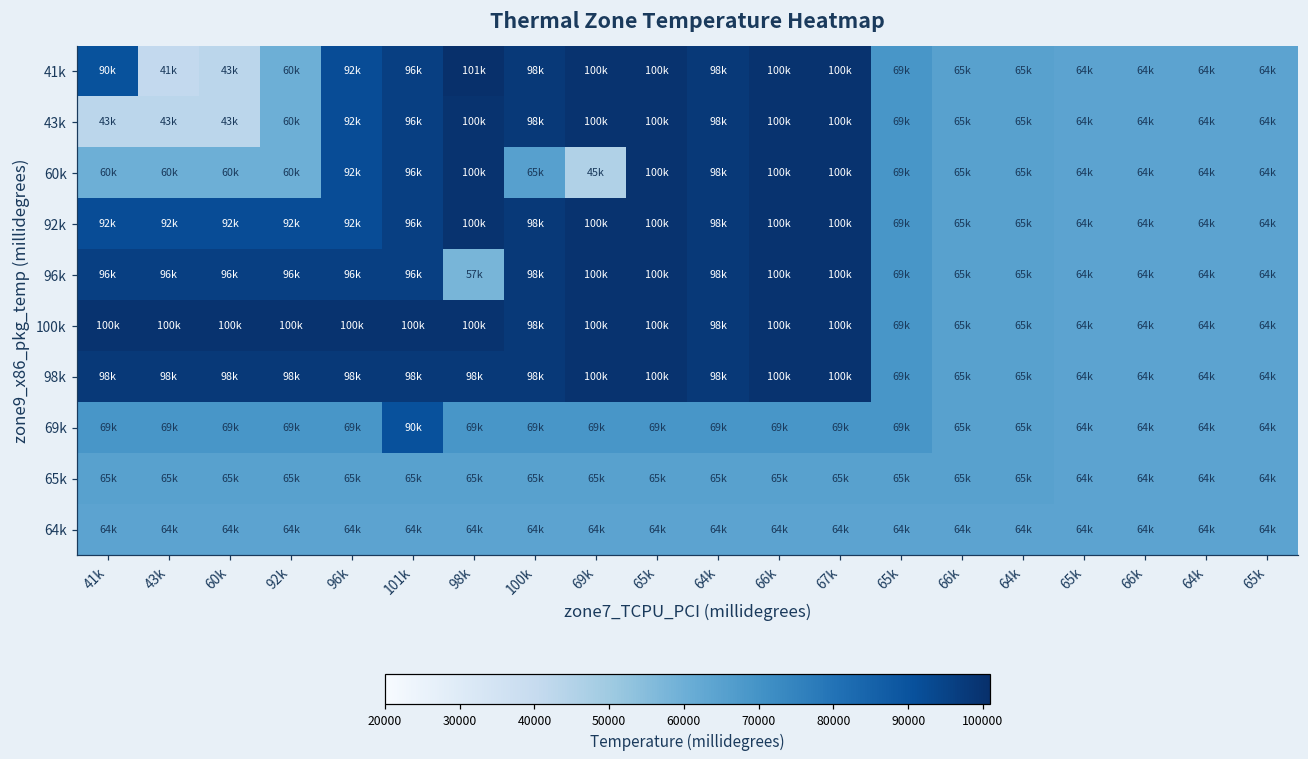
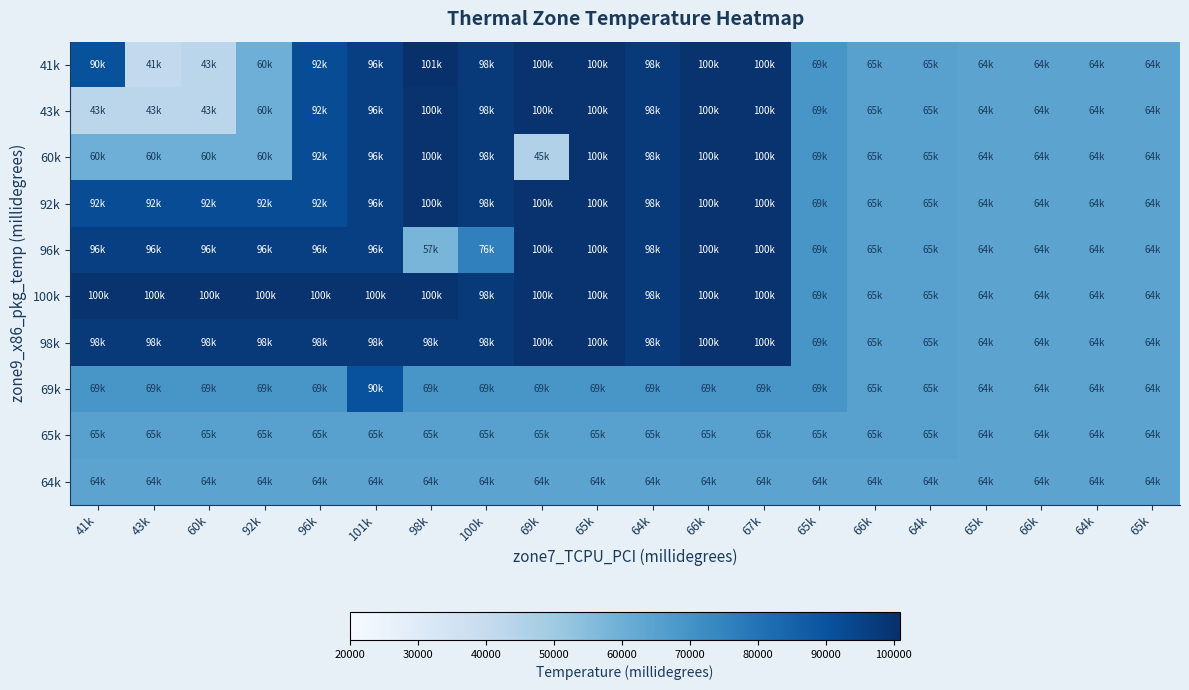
  {
    "41k": {
      "41k": "90k",
      "43k": "41k",
      "60k": "43k",
      "92k": "60k",
      "96k": "92k",
      "101k": "96k",
      "98k": "101k",
      "100k": "98k",
      "69k": "100k",
      "67k": "100k"
    },
    "43k": {
      "41k": "43k",
      "43k": "43k",
      "60k": "43k",
      "92k": "60k",
      "96k": "92k",
      "101k": "96k",
      "98k": "100k",
      "100k": "98k",
      "69k": "100k",
      "67k": "100k"
    },
    "60k": {
      "41k": "60k",
      "43k": "60k",
      "60k": "60k",
      "92k": "60k",
      "96k": "92k",
      "101k": "96k",
      "98k": "100k",
-     "100k": "65k",
+     "100k": "98k",
      "69k": "45k",
      "67k": "100k"
    },
    "92k": {
      "41k": "92k",
      "43k": "92k",
      "60k": "92k",
      "92k": "92k",
      "96k": "92k",
      "101k": "96k",
      "98k": "100k",
      "100k": "98k",
      "69k": "100k",
      "67k": "100k"
    },
    "96k": {
      "41k": "96k",
      "43k": "96k",
      "60k": "96k",
      "92k": "96k",
      "96k": "96k",
      "101k": "96k",
      "98k": "57k",
-     "100k": "98k",
+     "100k": "76k",
      "69k": "100k",
      "67k": "100k"
    },
    "100k": {
      "41k": "100k",
      "43k": "100k",
      "60k": "100k",
      "92k": "100k",
      "96k": "100k",
      "101k": "100k",
      "98k": "100k",
      "100k": "98k",
      "69k": "100k",
      "67k": "100k"
    },
    "98k": {
      "41k": "98k",
      "43k": "98k",
      "60k": "98k",
      "92k": "98k",
      "96k": "98k",
      "101k": "98k",
      "98k": "98k",
      "100k": "98k",
      "69k": "100k",
      "67k": "100k"
    },
    "69k": {
      "41k": "69k",
      "43k": "69k",
      "60k": "69k",
      "92k": "69k",
      "96k": "69k",
      "101k": "90k",
      "98k": "69k",
      "100k": "69k",
      "69k": "69k",
      "67k": "69k"
    },
    "65k": {
      "41k": "65k",
      "43k": "65k",
      "60k": "65k",
      "92k": "65k",
      "96k": "65k",
      "101k": "65k",
      "98k": "65k",
      "100k": "65k",
      "69k": "65k",
      "67k": "65k"
    },
    "64k": {
      "41k": "64k",
      "43k": "64k",
      "60k": "64k",
      "92k": "64k",
      "96k": "64k",
      "101k": "64k",
      "98k": "64k",
      "100k": "64k",
      "69k": "64k",
      "67k": "64k"
    }
  }
